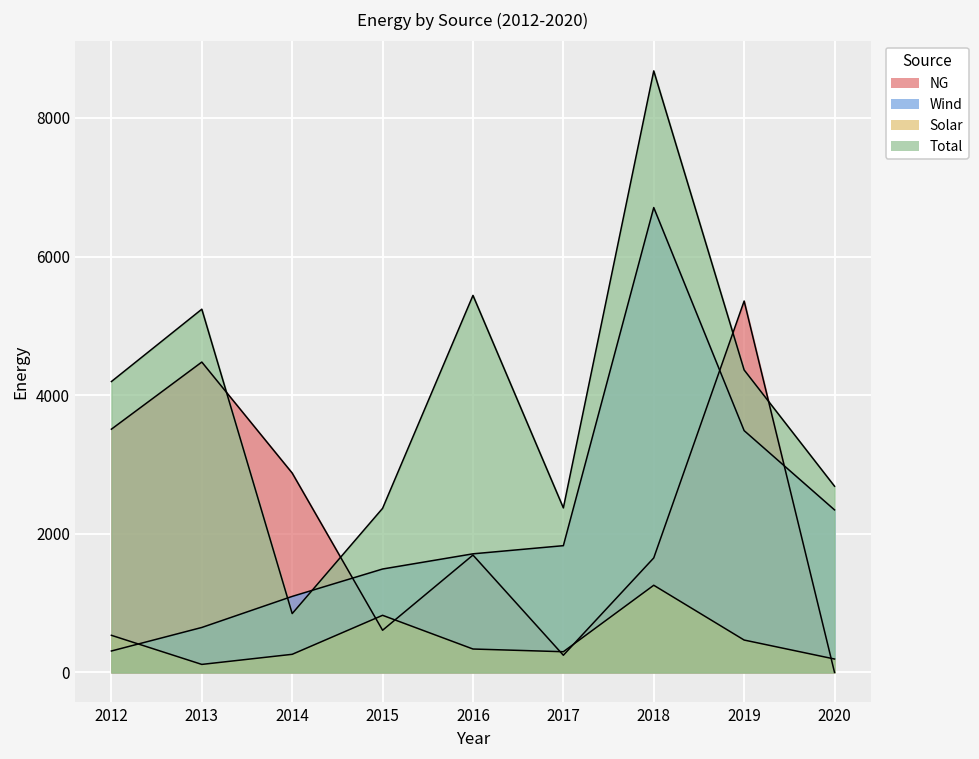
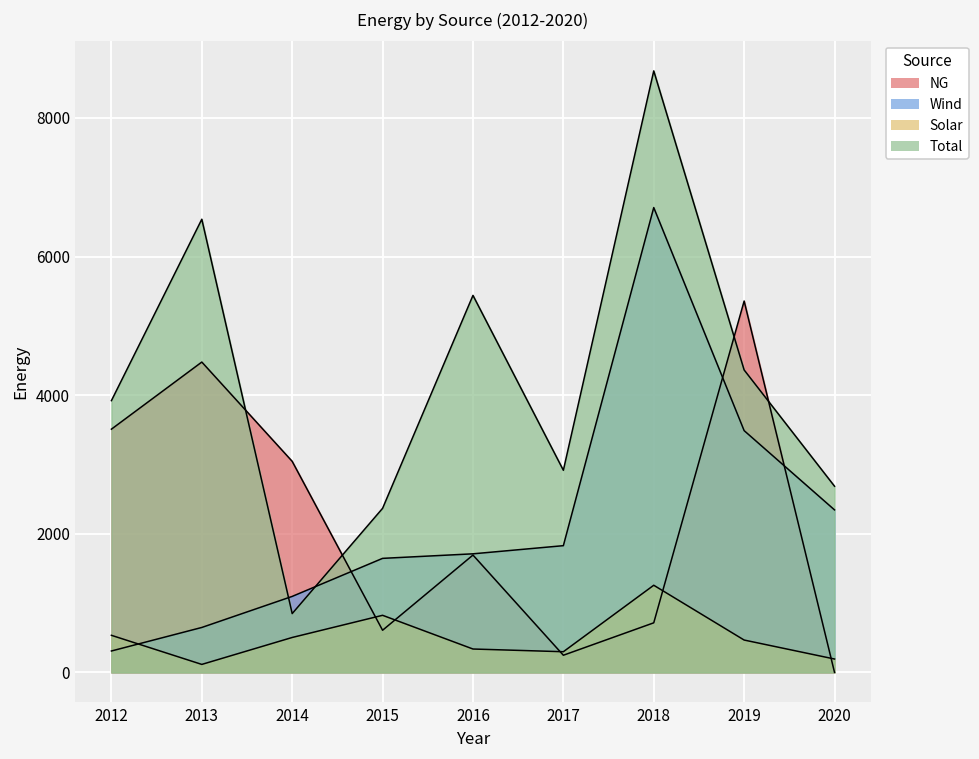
  {
    "NG": {
      "2012": 3500,
      "2013": 4500,
-     "2014": 2900,
+     "2014": 3000,
      "2015": 600,
      "2017": 200,
-     "2018": 1700,
+     "2018": 700,
      "2019": 5400,
      "2020": 0
    },
    "Wind": {
      "2012": 300,
      "2013": 600,
      "2014": 1100,
-     "2015": 1500,
+     "2015": 1600,
      "2017": 1800,
      "2018": 6700,
      "2019": 3500,
      "2020": 2300
    },
    "Solar": {
      "2012": 500,
      "2013": 100,
-     "2014": 300,
+     "2014": 500,
      "2015": 800,
      "2016": 300,
      "2017": 300,
      "2018": 1300,
      "2019": 500,
      "2020": 200
    },
    "Total": {
-     "2012": 4200,
-     "2013": 5200,
+     "2012": 3900,
+     "2013": 6500,
      "2014": 800,
      "2015": 2400,
      "2016": 5400,
-     "2017": 2400,
+     "2017": 2900,
      "2018": 8700,
      "2019": 4400,
      "2020": 2700
    }
  }
